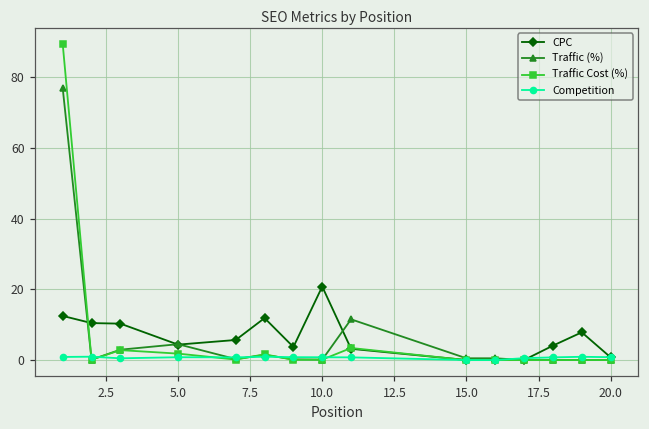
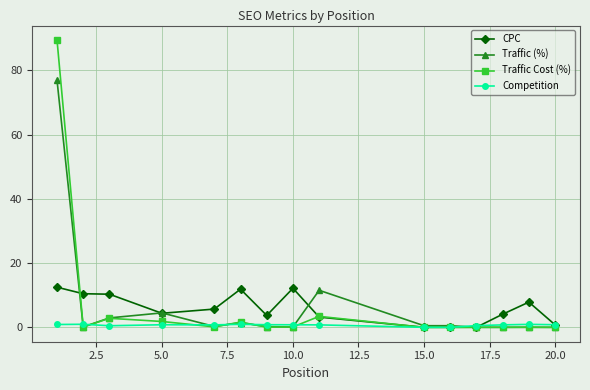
  {
    "CPC": {
-     "10.0": 21
+     "10.0": 12
    },
    "Traffic Cost (%)": {
      "5.0": 2
    },
    "Competition": {
      "5.0": 1
    }
  }
